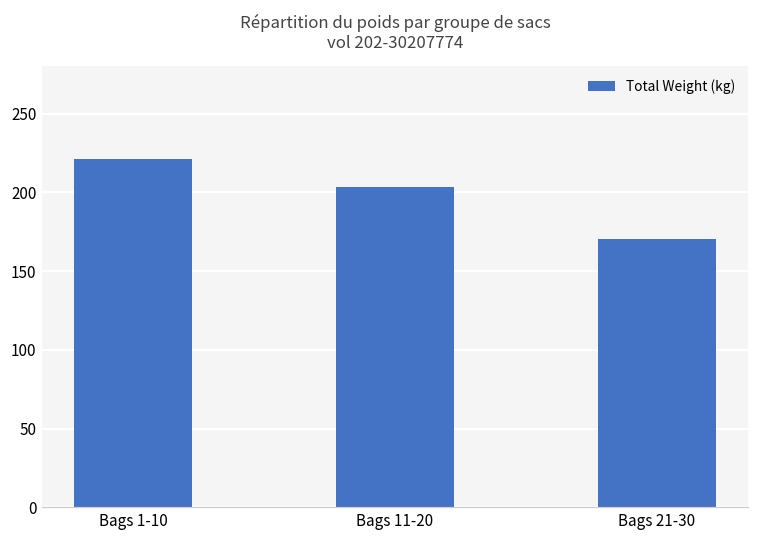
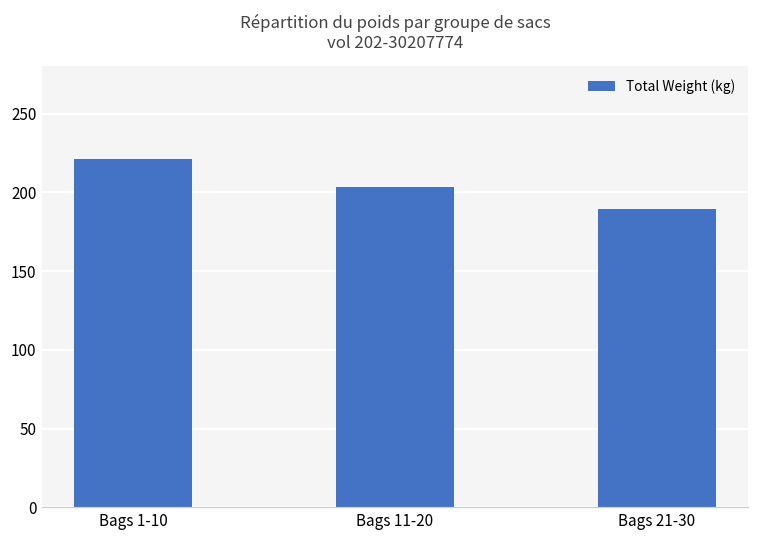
  {
    "Bags 1-10": 221,
    "Bags 11-20": 203,
-   "Bags 21-30": 170
+   "Bags 21-30": 189
  }
